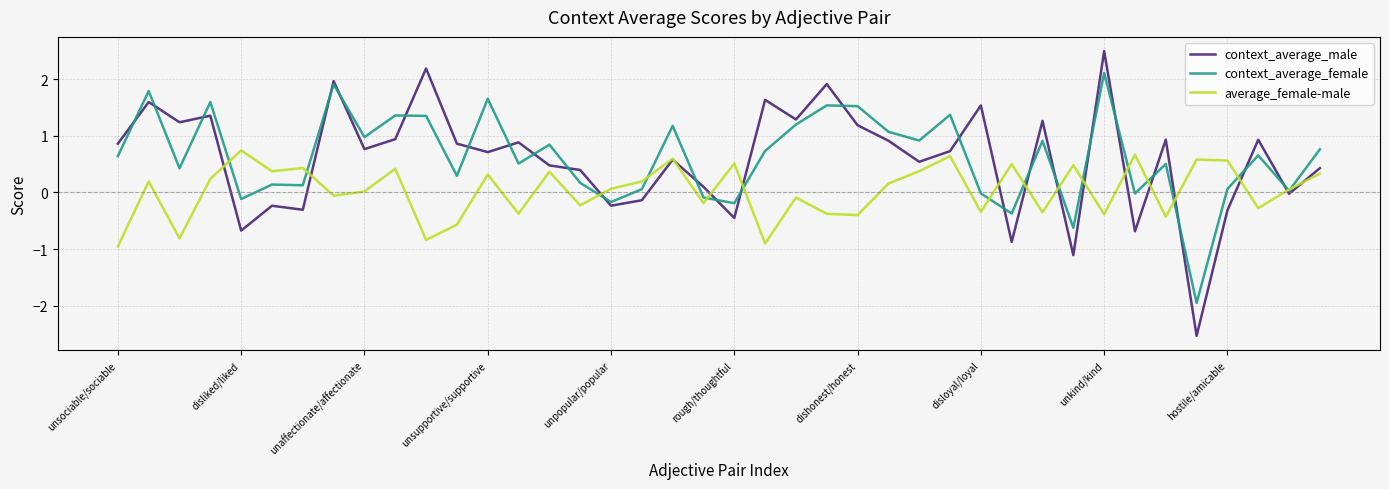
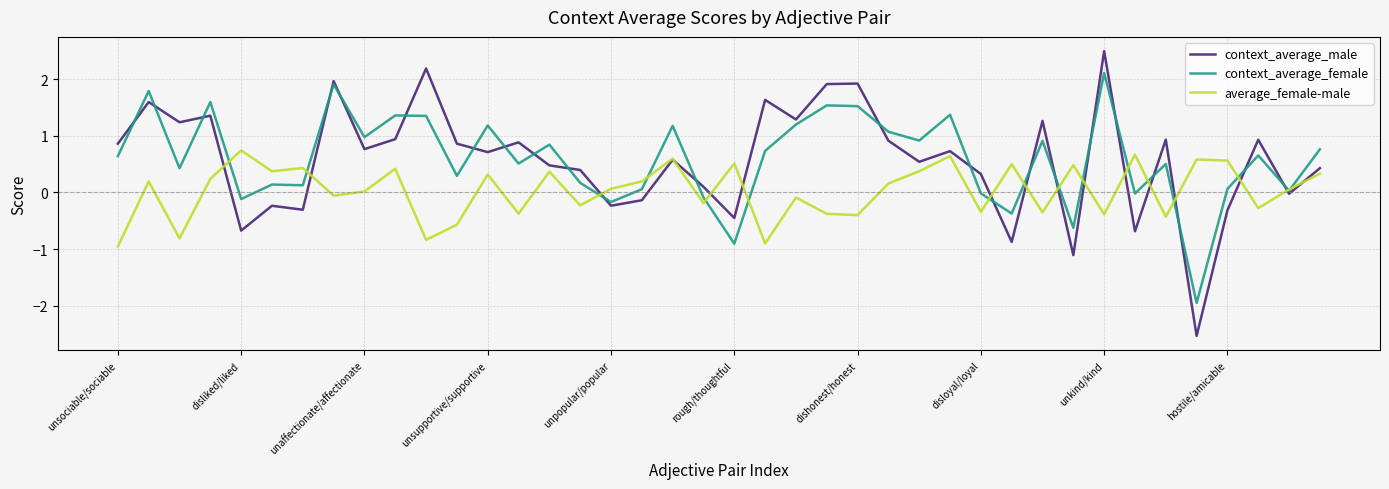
  {
    "context_average_male": {
      "unsociable/sociable": 0.9,
      "disliked/liked": -0.7,
      "unaffectionate/affectionate": 0.8,
      "unsupportive/supportive": 0.7,
      "unpopular/popular": -0.2,
      "rough/thoughtful": -0.5,
-     "dishonest/honest": 1.2,
-     "disloyal/loyal": 1.5,
+     "dishonest/honest": 1.9,
+     "disloyal/loyal": 0.3,
      "unkind/kind": 2.5,
      "hostile/amicable": -0.3
    },
    "context_average_female": {
      "unsociable/sociable": 0.6,
      "disliked/liked": -0.1,
      "unaffectionate/affectionate": 1.0,
-     "unsupportive/supportive": 1.7,
+     "unsupportive/supportive": 1.2,
      "unpopular/popular": -0.2,
-     "rough/thoughtful": -0.2,
+     "rough/thoughtful": -0.9,
      "dishonest/honest": 1.5,
      "disloyal/loyal": 0.0,
      "unkind/kind": 2.1,
      "hostile/amicable": 0.1
    },
    "average_female-male": {
      "unsociable/sociable": -1.0,
      "disliked/liked": 0.7,
      "unaffectionate/affectionate": 0.0,
      "unsupportive/supportive": 0.3,
      "unpopular/popular": 0.1,
      "rough/thoughtful": 0.5,
      "dishonest/honest": -0.4,
      "disloyal/loyal": -0.3,
      "unkind/kind": -0.4,
      "hostile/amicable": 0.6
    }
  }
